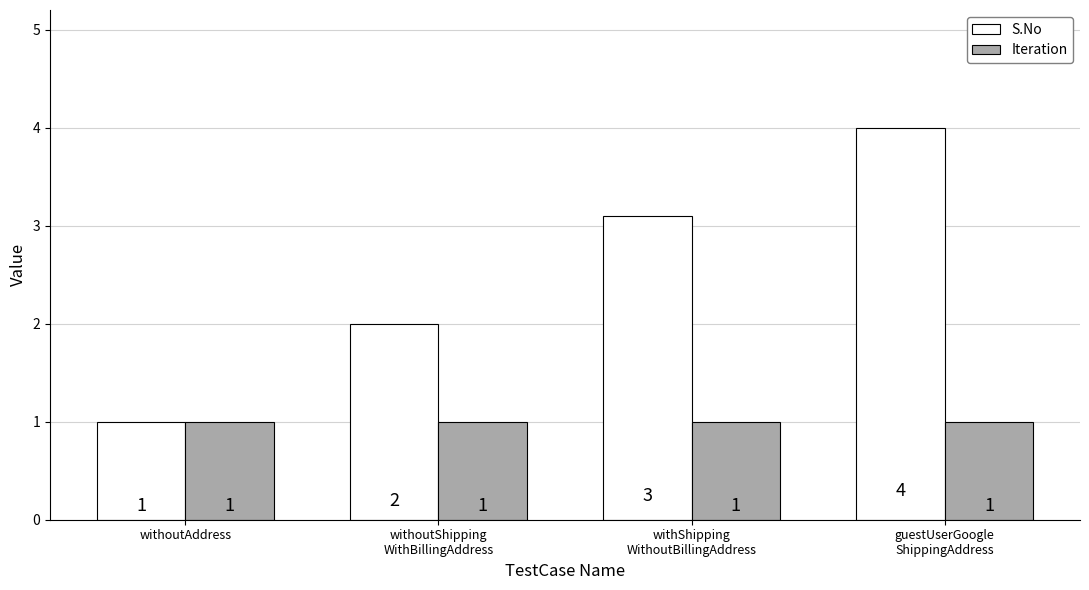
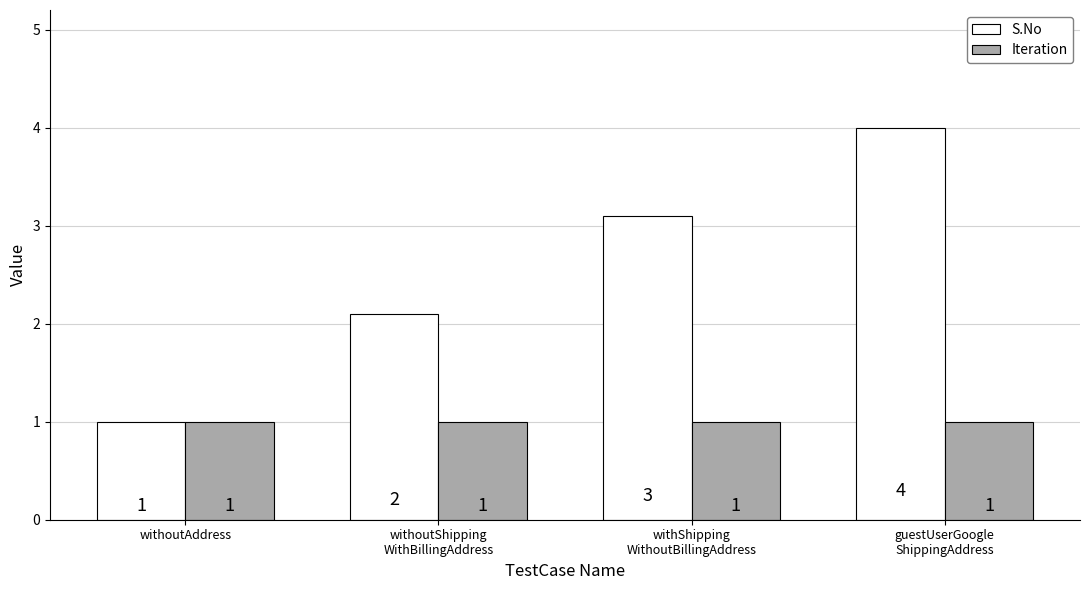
  {
    "S.No": {
-     "withoutShipping WithBillingAddress": 2.0
+     "withoutShipping WithBillingAddress": 2.1
    },
    "Iteration": {
      "withoutAddress": 1,
      "withoutShipping WithBillingAddress": 1,
      "withShipping WithoutBillingAddress": 1,
      "guestUserGoogle ShippingAddress": 1
    }
  }
